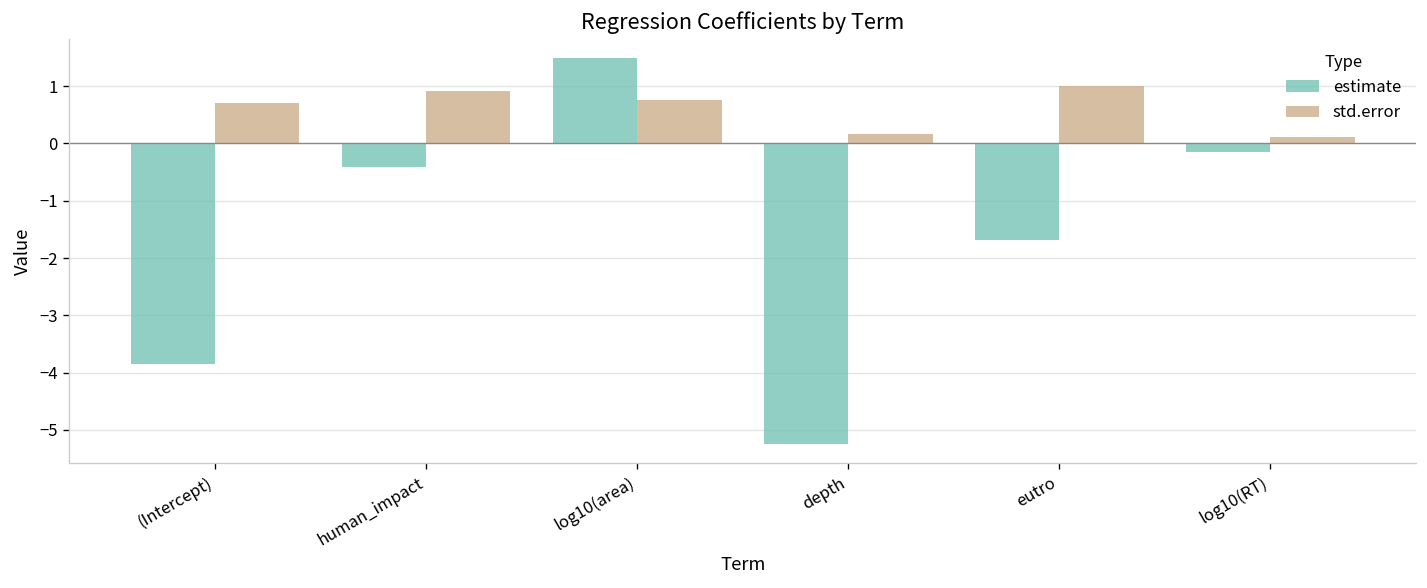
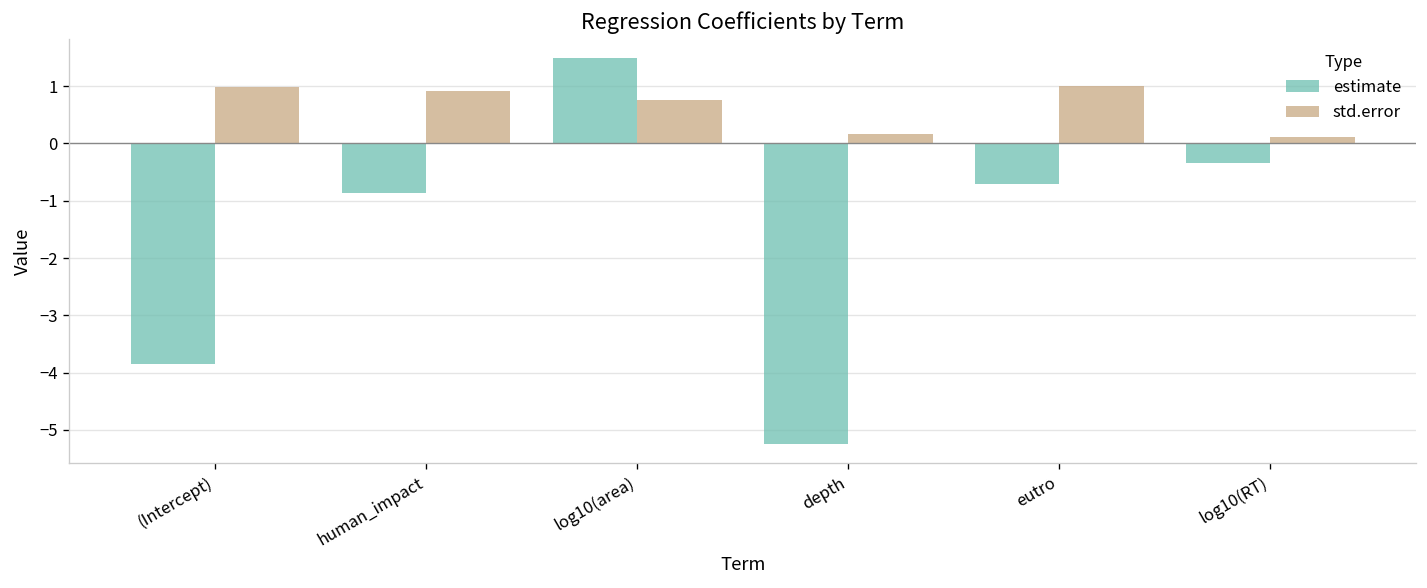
  {
    "estimate": {
      "(Intercept)": -3.8,
-     "human_impact": -0.4,
+     "human_impact": -0.9,
      "log10(area)": 1.5,
      "depth": -5.2,
-     "eutro": -1.7,
-     "log10(RT)": -0.2
+     "eutro": -0.7,
+     "log10(RT)": -0.3
    },
    "std.error": {
-     "(Intercept)": 0.7,
+     "(Intercept)": 1.0,
      "human_impact": 0.9,
      "log10(area)": 0.8,
      "depth": 0.2,
      "eutro": 1.0,
      "log10(RT)": 0.1
    }
  }
